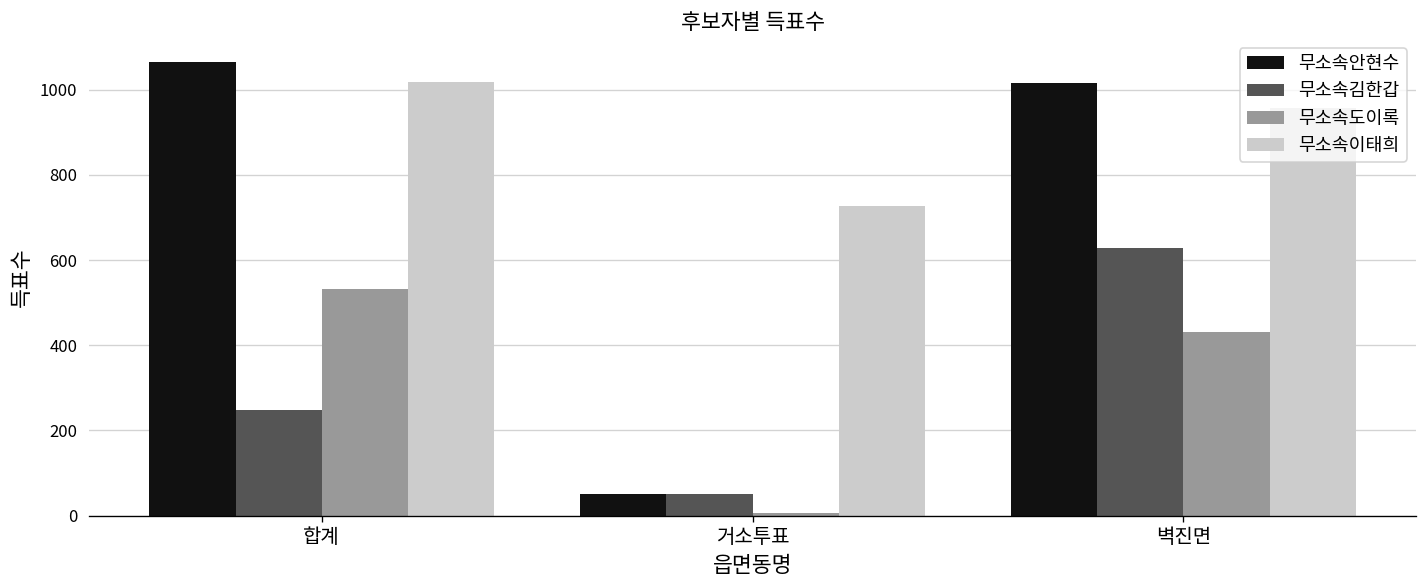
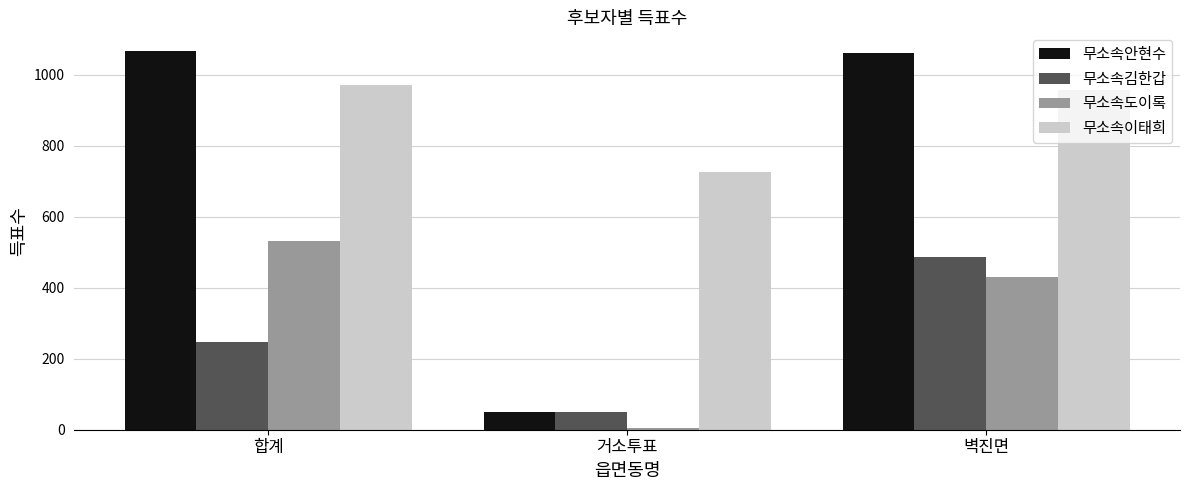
  {
    "무소속안현수": {
      "합계": 1070,
      "거소투표": 50,
-     "벽진면": 1020
+     "벽진면": 1060
    },
    "무소속김한갑": {
      "합계": 250,
      "거소투표": 50,
-     "벽진면": 630
+     "벽진면": 490
    },
    "무소속도이록": {
      "합계": 530,
      "벽진면": 430
    },
    "무소속이태희": {
-     "합계": 1020,
+     "합계": 970,
      "거소투표": 730
    }
  }
